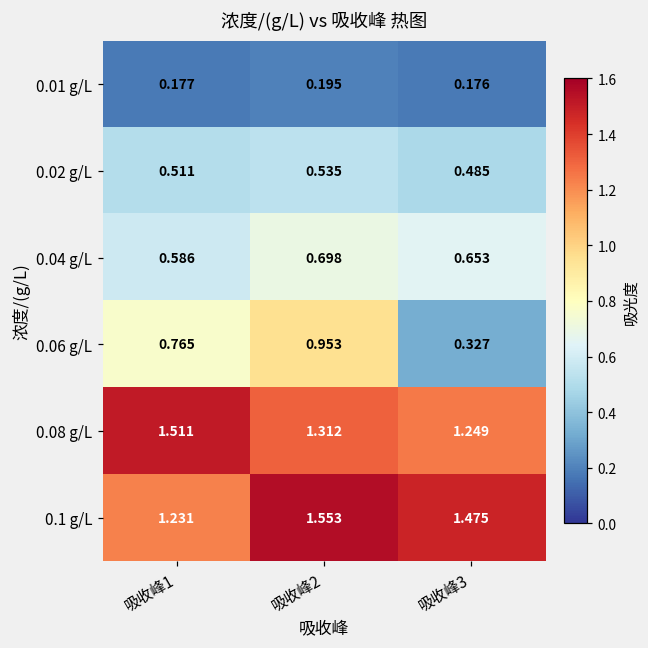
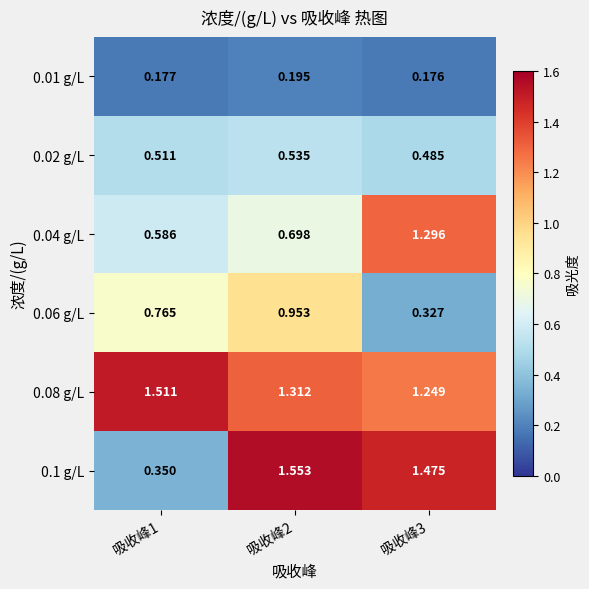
  {
    "0.01 g/L": {
      "吸收峰1": 0.177,
      "吸收峰2": 0.195,
      "吸收峰3": 0.176
    },
    "0.02 g/L": {
      "吸收峰1": 0.511,
      "吸收峰2": 0.535,
      "吸收峰3": 0.485
    },
    "0.04 g/L": {
      "吸收峰1": 0.586,
      "吸收峰2": 0.698,
-     "吸收峰3": 0.653
+     "吸收峰3": 1.296
    },
    "0.06 g/L": {
      "吸收峰1": 0.765,
      "吸收峰2": 0.953,
      "吸收峰3": 0.327
    },
    "0.08 g/L": {
      "吸收峰1": 1.511,
      "吸收峰2": 1.312,
      "吸收峰3": 1.249
    },
    "0.1 g/L": {
-     "吸收峰1": 1.231,
+     "吸收峰1": 0.350,
      "吸收峰2": 1.553,
      "吸收峰3": 1.475
    }
  }
